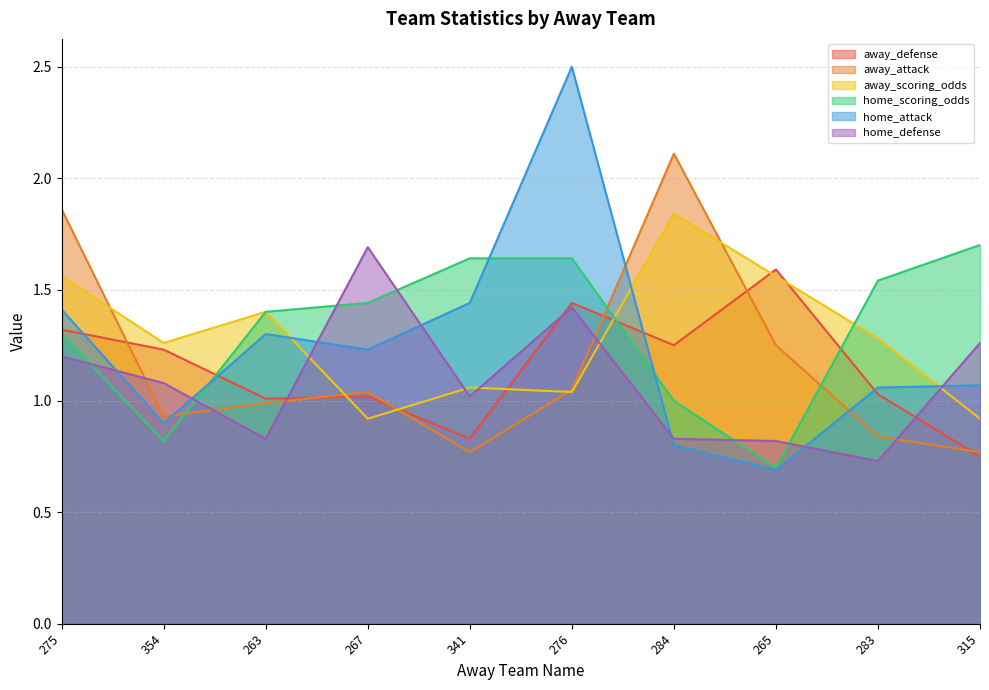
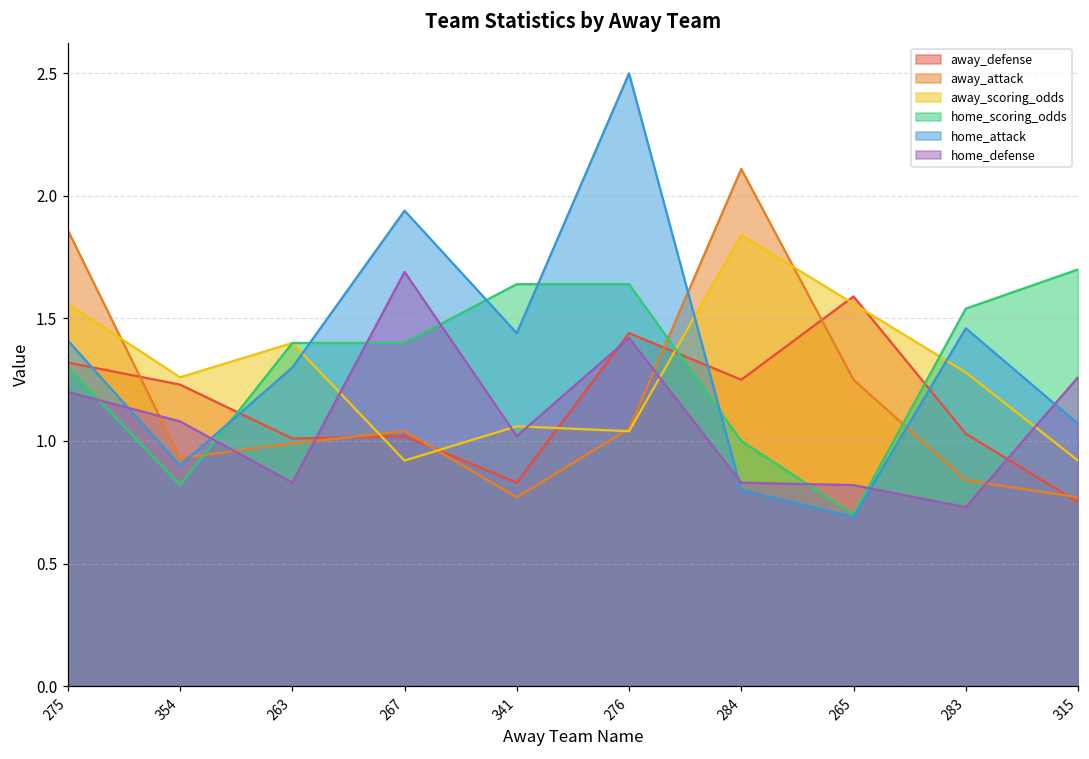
  {
    "home_scoring_odds": {
      "275": 1.30,
      "354": 0.82,
-     "267": 1.44,
+     "267": 1.40,
      "341": 1.64,
      "276": 1.64,
      "284": 1.00,
      "283": 1.54,
      "315": 1.70
    },
    "home_attack": {
      "275": 1.41,
      "354": 0.90,
      "263": 1.30,
-     "267": 1.23,
+     "267": 1.94,
      "341": 1.44,
      "276": 2.50,
      "284": 0.80,
-     "283": 1.06,
+     "283": 1.46,
      "315": 1.07
    },
    "home_defense": {
      "275": 1.20,
      "354": 1.08,
      "263": 0.83,
      "267": 1.69,
      "341": 1.02,
      "276": 1.42,
      "284": 0.83,
      "265": 0.82,
      "283": 0.73,
      "315": 1.26
    }
  }
